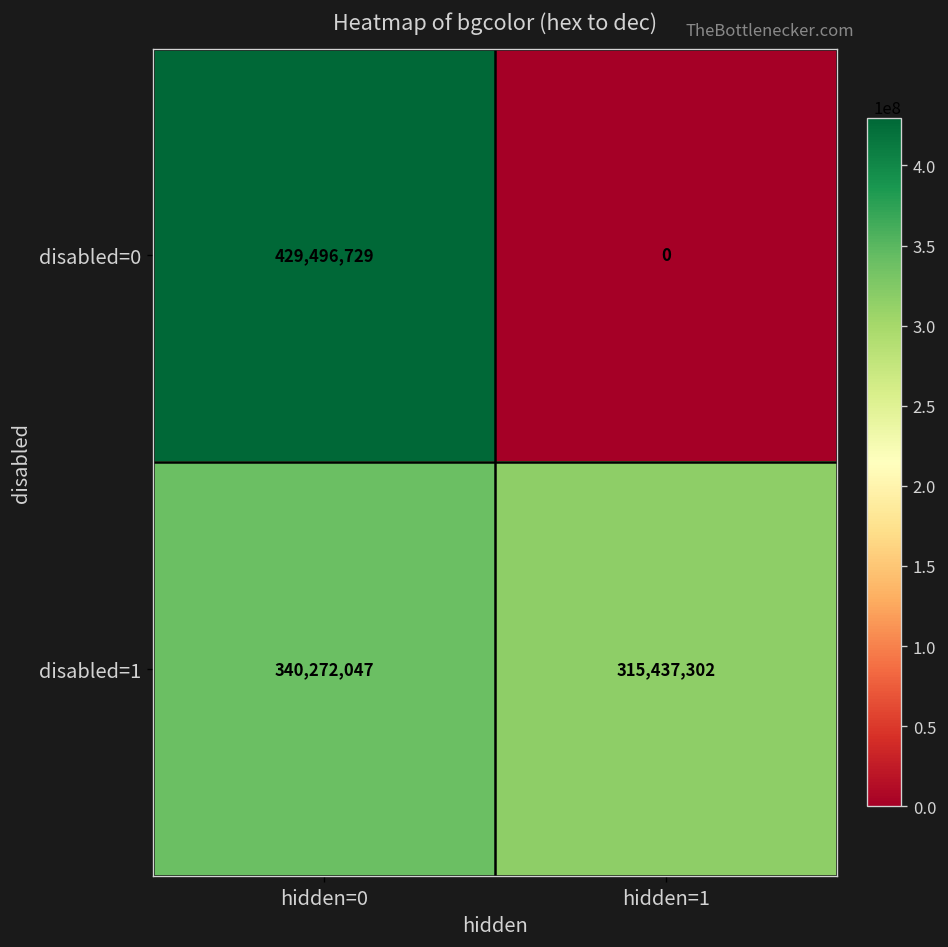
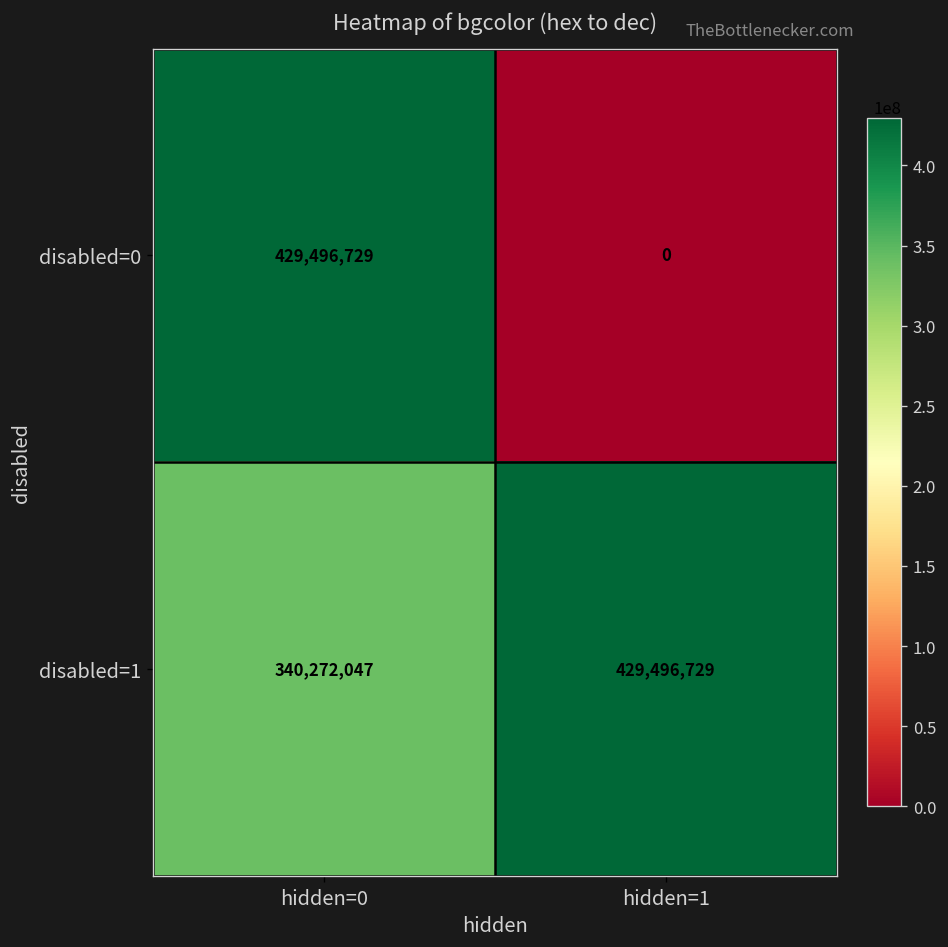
  {
    "disabled=0": {
      "hidden=0": "429,496,729",
      "hidden=1": "0"
    },
    "disabled=1": {
      "hidden=0": "340,272,047",
-     "hidden=1": "315,437,302"
+     "hidden=1": "429,496,729"
    }
  }
